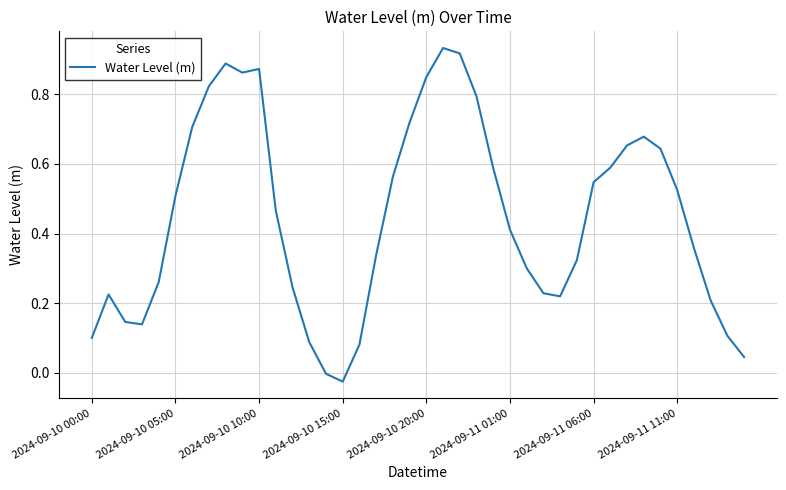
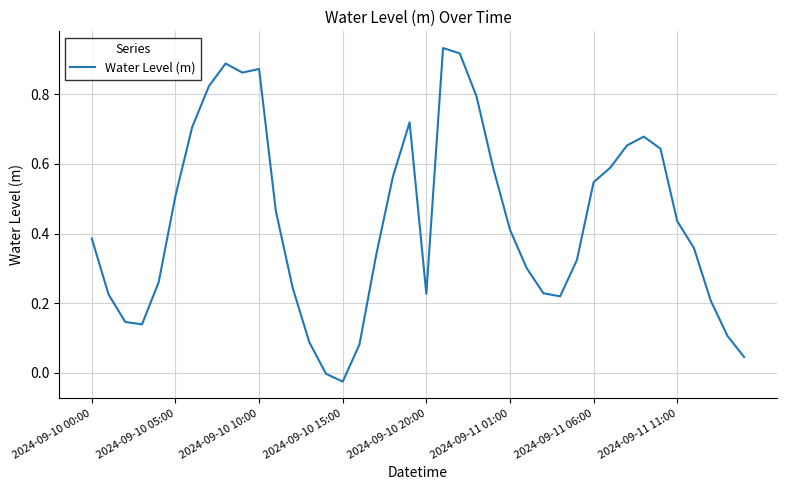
  {
-   "2024-09-10 00:00": 0.10,
+   "2024-09-10 00:00": 0.39,
    "2024-09-10 05:00": 0.51,
    "2024-09-10 10:00": 0.87,
    "2024-09-10 15:00": -0.02,
-   "2024-09-10 20:00": 0.85,
+   "2024-09-10 20:00": 0.23,
    "2024-09-11 01:00": 0.41,
    "2024-09-11 06:00": 0.55,
-   "2024-09-11 11:00": 0.52
+   "2024-09-11 11:00": 0.44
  }
